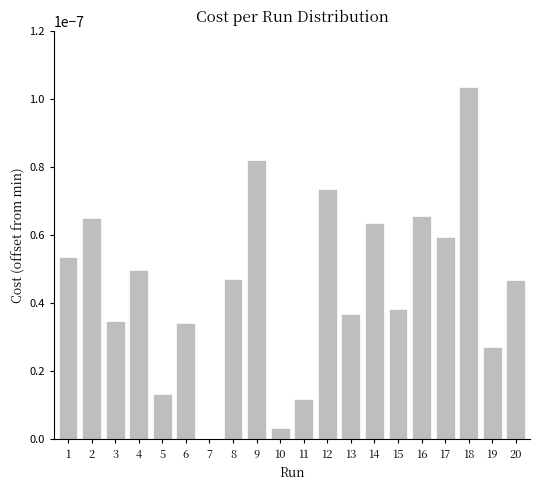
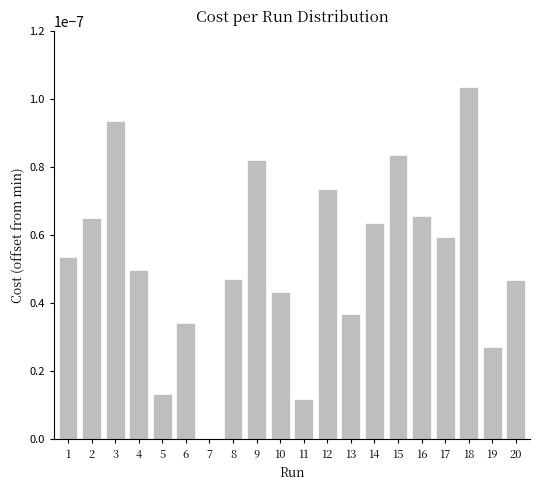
  {
    "1": 0.000000053,
    "2": 0.000000065,
-   "3": 0.000000035,
+   "3": 0.000000093,
    "4": 0.000000050,
    "5": 0.000000013,
    "6": 0.000000034,
    "7": 0.000000000,
    "8": 0.000000047,
    "9": 0.000000082,
-   "10": 0.000000003,
+   "10": 0.000000043,
    "11": 0.000000012,
    "12": 0.000000074,
    "13": 0.000000037,
    "14": 0.000000063,
-   "15": 0.000000038,
+   "15": 0.000000083,
    "16": 0.000000066,
    "17": 0.000000059,
    "18": 0.000000103,
    "19": 0.000000027,
    "20": 0.000000047
  }
